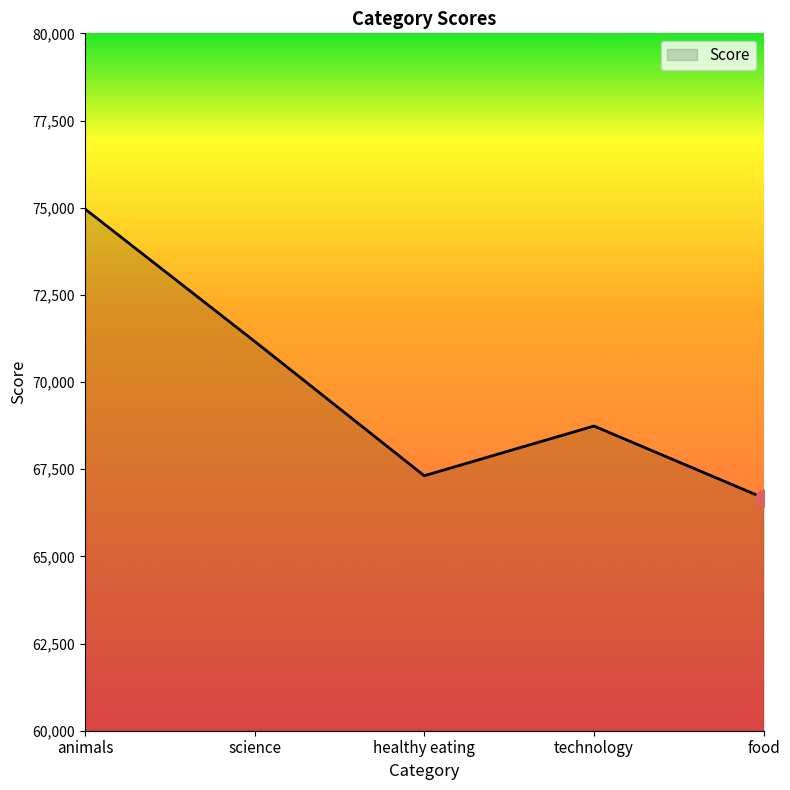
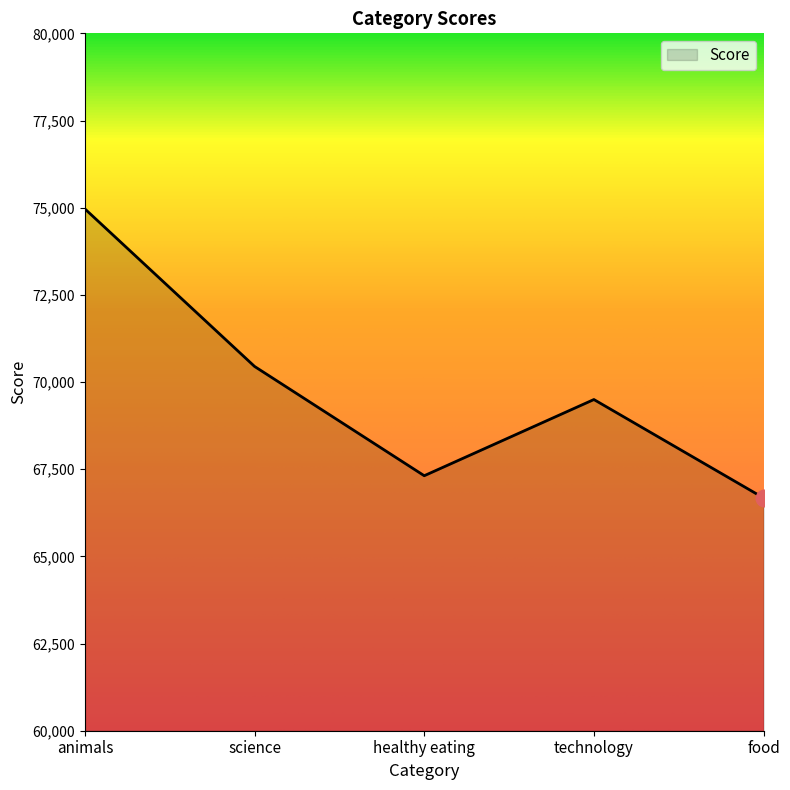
  {
    "Score": {
      "animals": "75,000",
-     "science": "71,200",
+     "science": "70,400",
      "healthy eating": "67,300",
-     "technology": "68,700"
+     "technology": "69,500"
    }
  }
